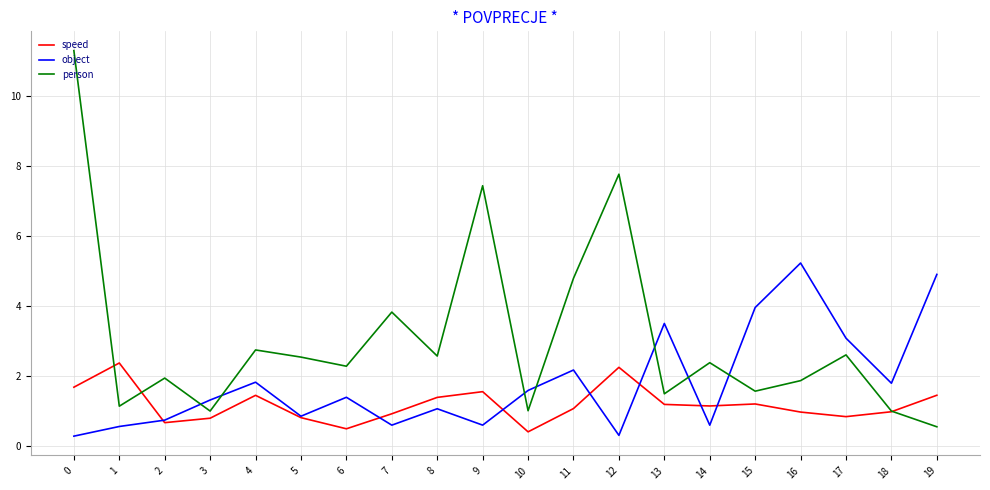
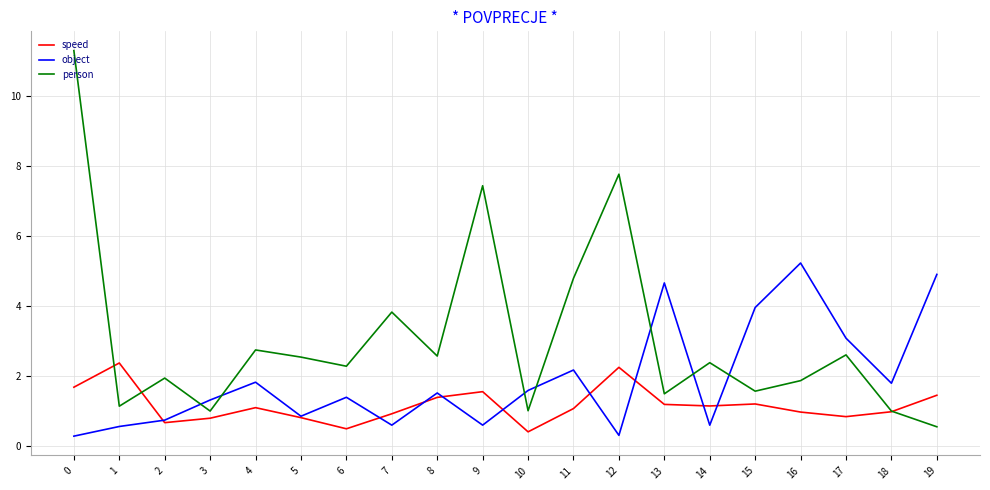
  {
    "speed": {
      "0": 1.7,
      "1": 2.4,
      "2": 0.7,
      "3": 0.8,
-     "4": 1.5,
+     "4": 1.1,
      "6": 0.5,
      "7": 0.9,
      "8": 1.4,
      "9": 1.6,
      "10": 0.4,
      "11": 1.1,
      "12": 2.3,
      "13": 1.2,
      "14": 1.1,
      "15": 1.2,
      "16": 1.0,
      "17": 0.8,
      "19": 1.5
    },
    "object": {
      "0": 0.3,
      "1": 0.6,
      "2": 0.7,
      "3": 1.3,
      "4": 1.8,
      "6": 1.4,
      "7": 0.6,
-     "8": 1.1,
+     "8": 1.5,
      "9": 0.6,
      "10": 1.6,
      "11": 2.2,
      "12": 0.3,
-     "13": 3.5,
+     "13": 4.7,
      "14": 0.6,
      "15": 4.0,
      "16": 5.2,
      "17": 3.1,
      "18": 1.8,
      "19": 4.9
    },
    "person": {
      "0": 11.3,
      "1": 1.1,
      "2": 1.9,
      "3": 1.0,
      "4": 2.7,
      "5": 2.5,
      "6": 2.3,
      "7": 3.8,
      "8": 2.6,
      "9": 7.4,
      "10": 1.0,
      "11": 4.8,
      "12": 7.8,
      "13": 1.5,
      "14": 2.4,
      "15": 1.6,
      "16": 1.9,
      "17": 2.6,
      "19": 0.6
    }
  }
